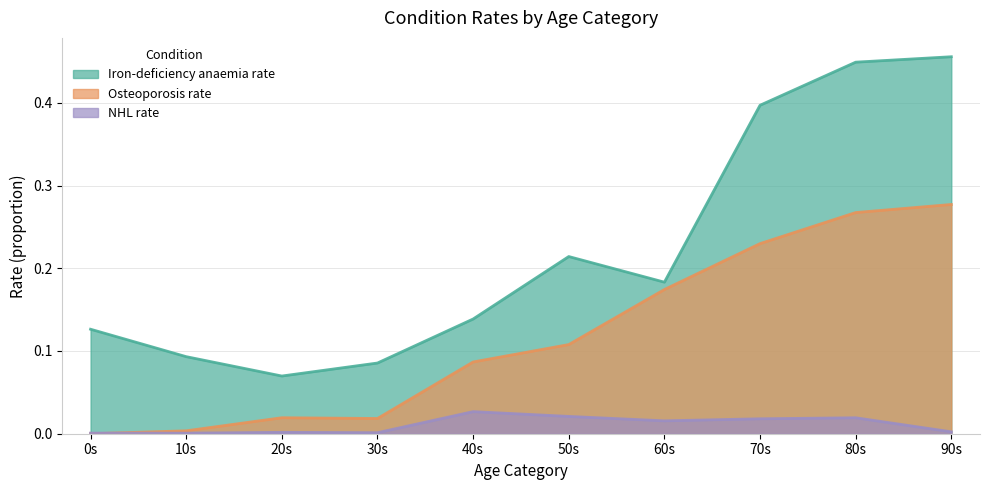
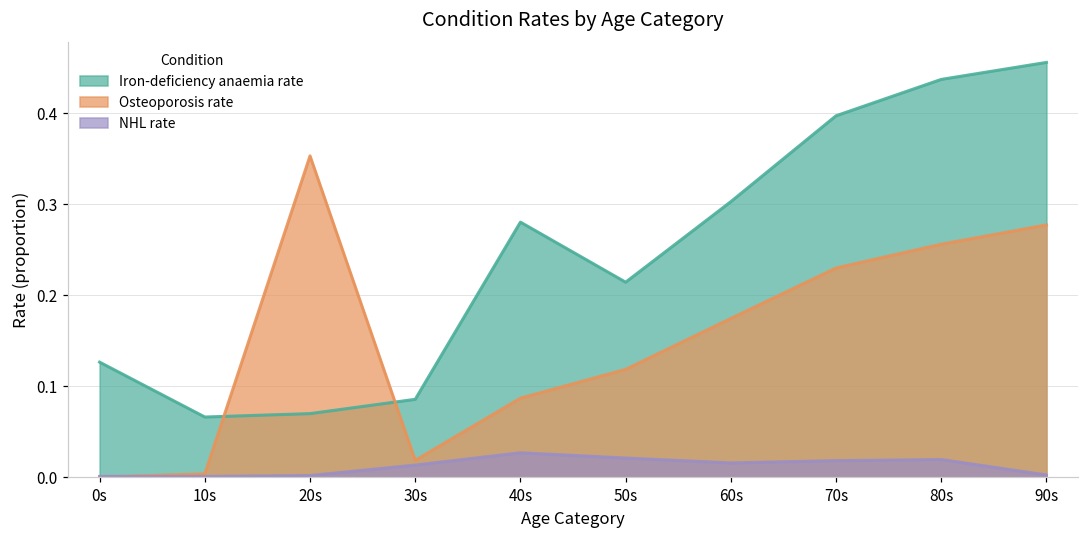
  {
    "Iron-deficiency anaemia rate": {
      "0s": 0.13,
-     "10s": 0.09,
+     "10s": 0.07,
      "20s": 0.07,
      "30s": 0.09,
-     "40s": 0.14,
+     "40s": 0.28,
      "50s": 0.21,
-     "60s": 0.18,
+     "60s": 0.30,
      "70s": 0.40,
-     "80s": 0.45,
+     "80s": 0.44,
      "90s": 0.46
    },
    "Osteoporosis rate": {
-     "20s": 0.02,
+     "20s": 0.35,
      "30s": 0.02,
      "40s": 0.09,
-     "50s": 0.11,
+     "50s": 0.12,
      "60s": 0.17,
      "70s": 0.23,
-     "80s": 0.27,
+     "80s": 0.26,
      "90s": 0.28
    },
    "NHL rate": {
      "20s": 0.00,
-     "30s": 0.00,
+     "30s": 0.01,
      "40s": 0.03,
      "50s": 0.02,
      "60s": 0.02,
      "70s": 0.02,
      "80s": 0.02,
      "90s": 0.00
    }
  }
